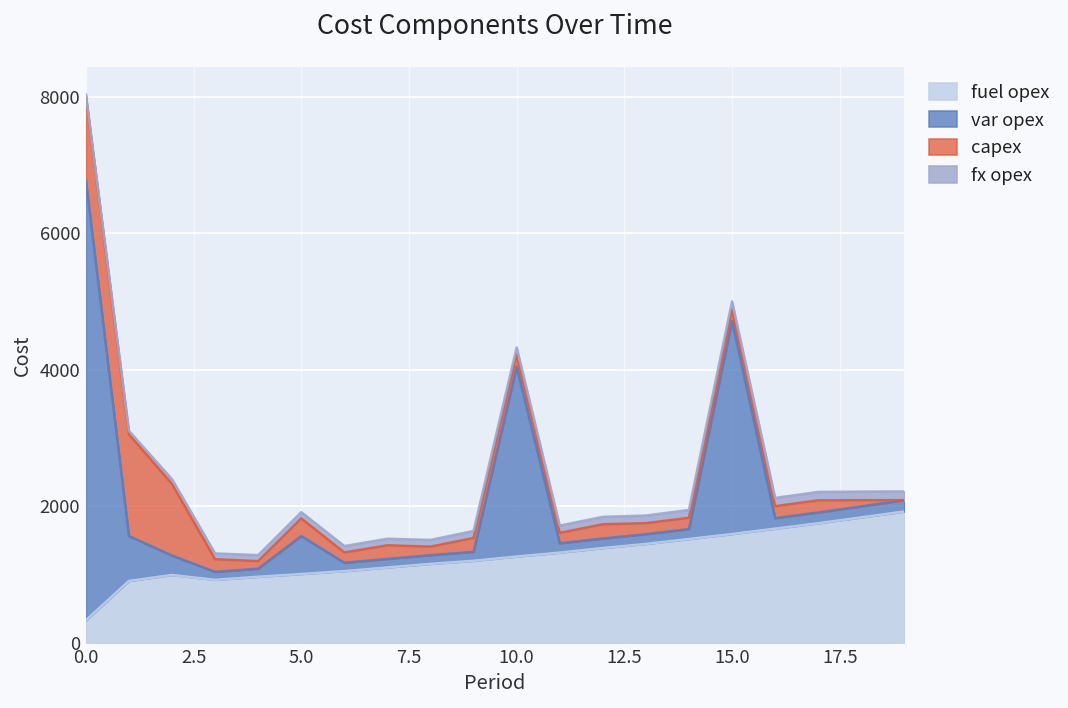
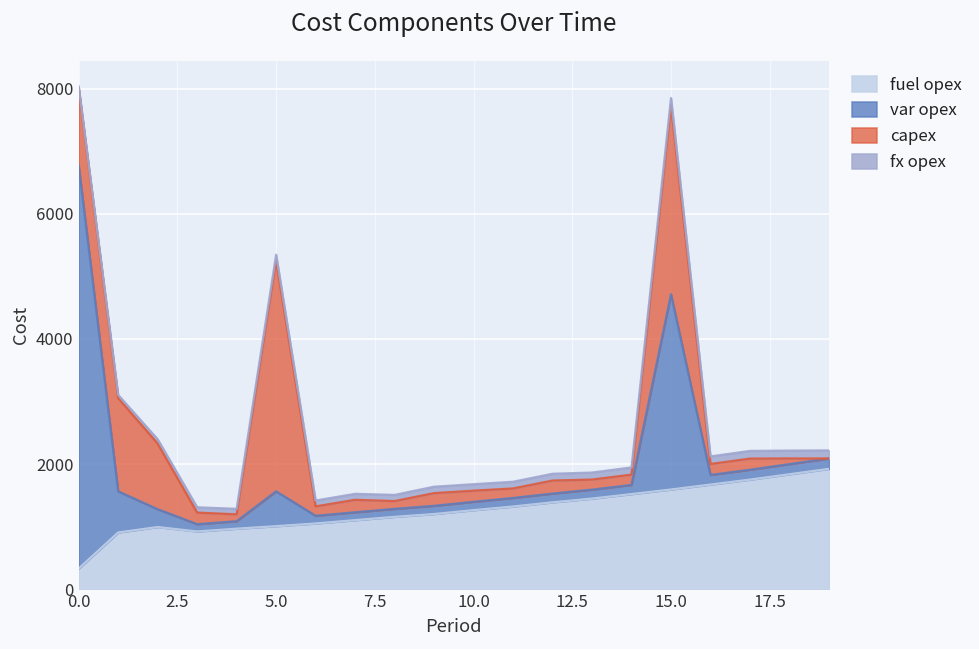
  {
    "var opex": {
      "0.0": 6400,
      "5.0": 600,
-     "10.0": 2800,
+     "10.0": 100,
      "15.0": 3100
    },
    "capex": {
-     "5.0": 300,
+     "5.0": 3700,
      "10.0": 200,
-     "15.0": 200
+     "15.0": 3000
    }
  }
